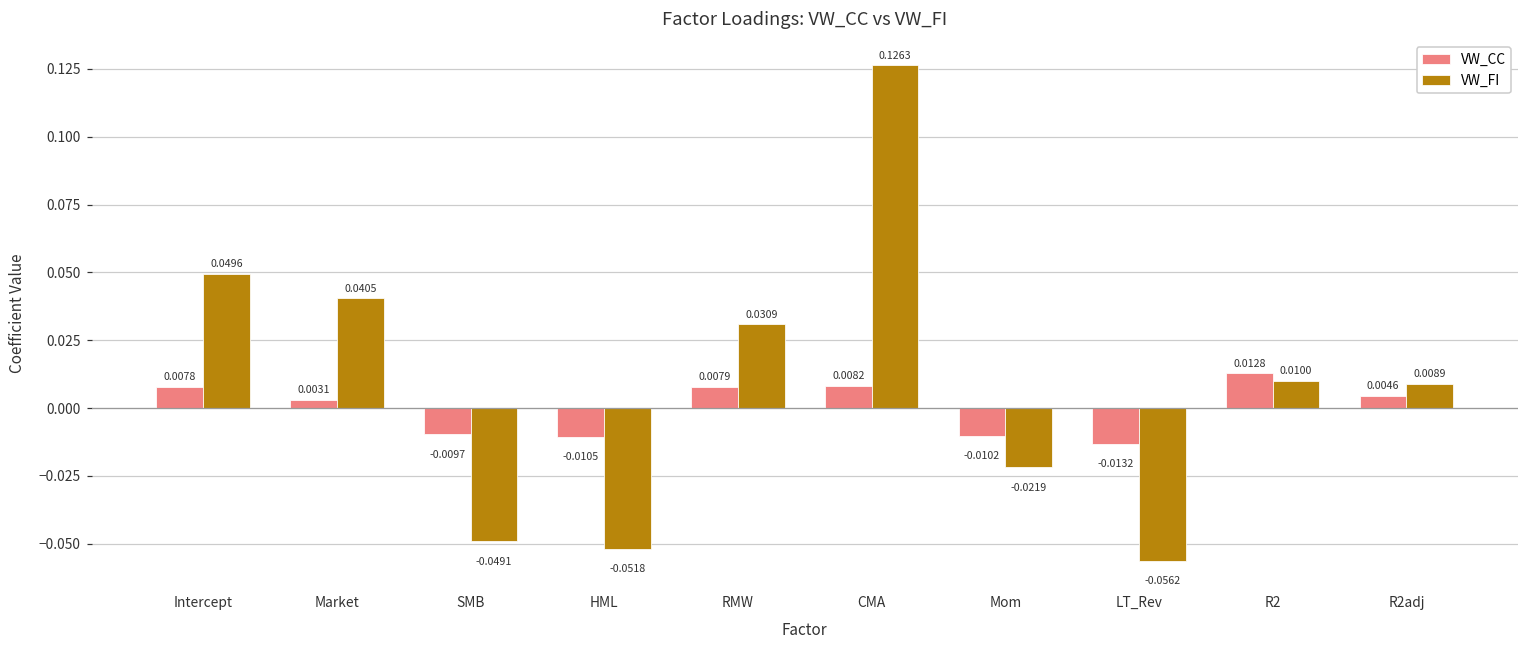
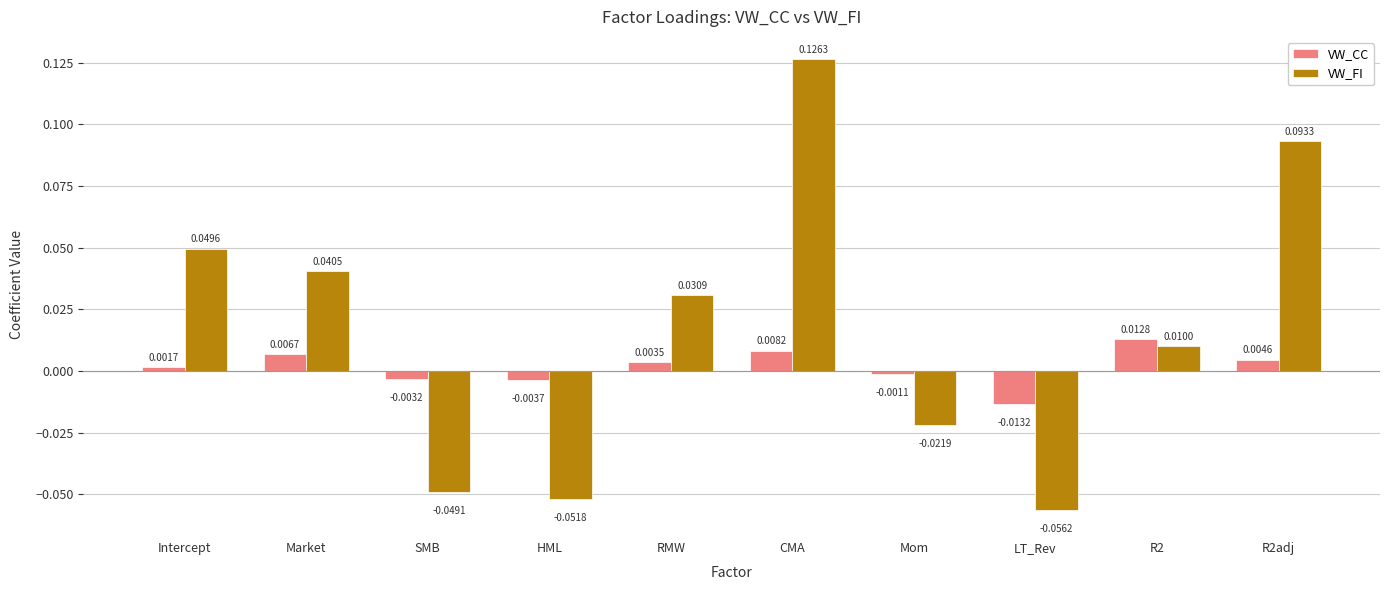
  {
    "VW_CC": {
-     "Intercept": 0.0078,
-     "Market": 0.0031,
-     "SMB": -0.0097,
-     "HML": -0.0105,
-     "RMW": 0.0079,
+     "Intercept": 0.0017,
+     "Market": 0.0067,
+     "SMB": -0.0032,
+     "HML": -0.0037,
+     "RMW": 0.0035,
      "CMA": 0.0082,
-     "Mom": -0.0102,
+     "Mom": -0.0011,
      "LT_Rev": -0.0132,
      "R2": 0.0128,
      "R2adj": 0.0046
    },
    "VW_FI": {
      "Intercept": 0.0496,
      "Market": 0.0405,
      "SMB": -0.0491,
      "HML": -0.0518,
      "RMW": 0.0309,
      "CMA": 0.1263,
      "Mom": -0.0219,
      "LT_Rev": -0.0562,
      "R2": 0.0100,
-     "R2adj": 0.0089
+     "R2adj": 0.0933
    }
  }
